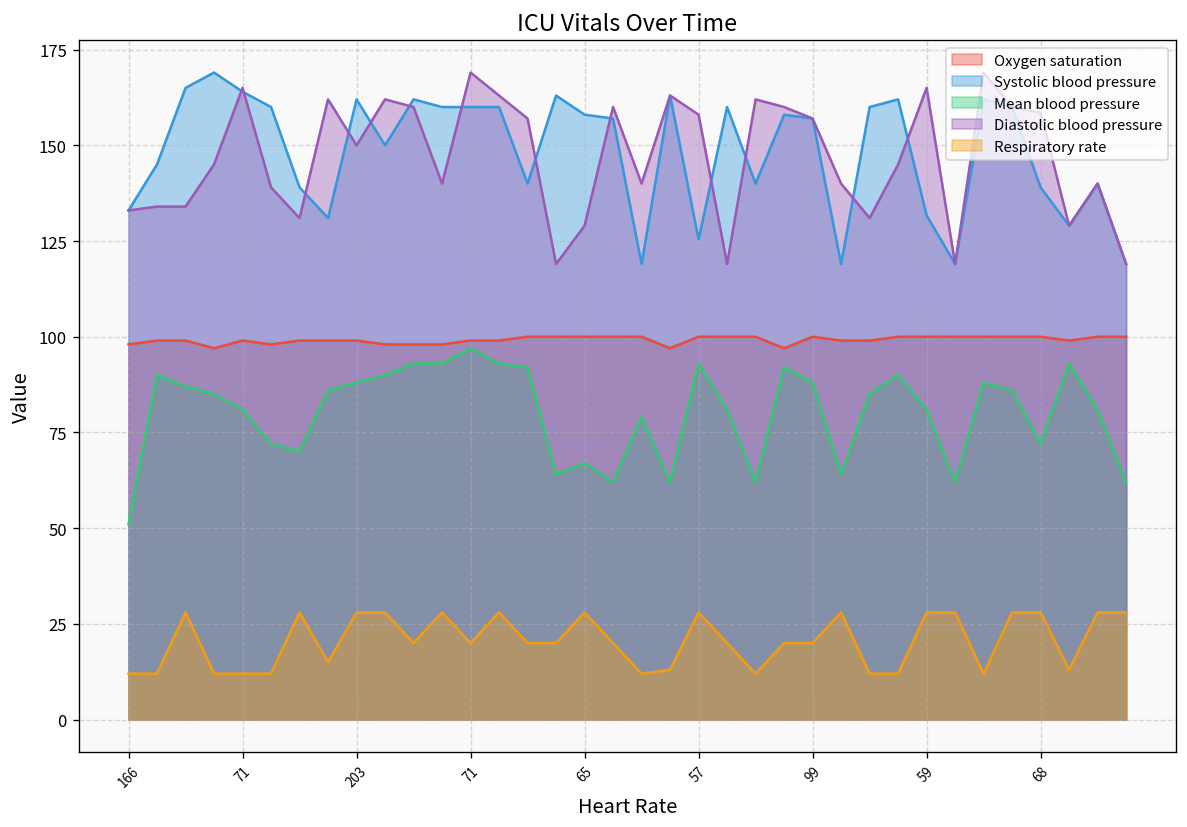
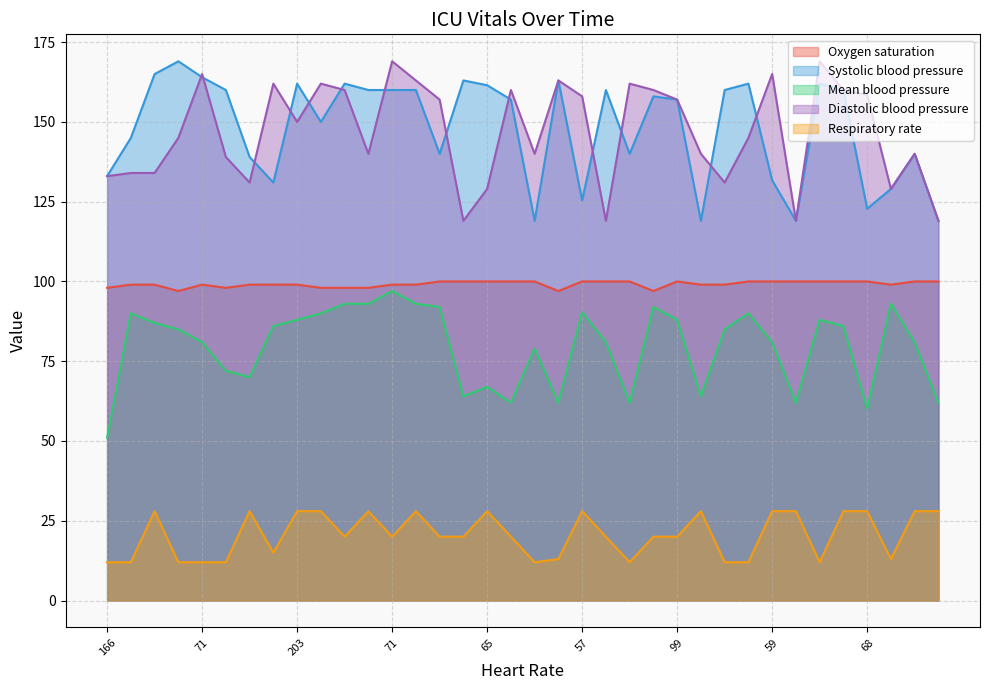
  {
    "Systolic blood pressure": {
      "203": 162,
-     "65": 158,
+     "65": 162,
      "57": 125,
      "59": 132,
-     "68": 139
+     "68": 123
    },
    "Mean blood pressure": {
      "166": 51,
      "203": 88,
      "65": 67,
-     "57": 93,
+     "57": 90,
      "99": 88,
      "59": 81,
-     "68": 72
+     "68": 60
    },
    "Diastolic blood pressure": {
      "203": 150,
      "65": 129,
      "57": 158,
      "59": 165
    }
  }
